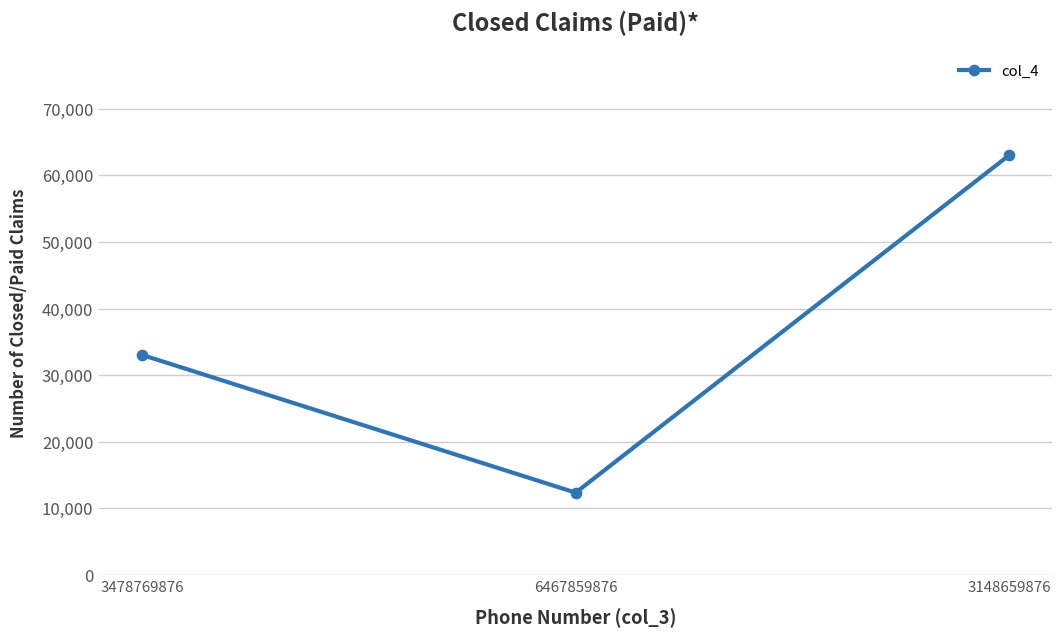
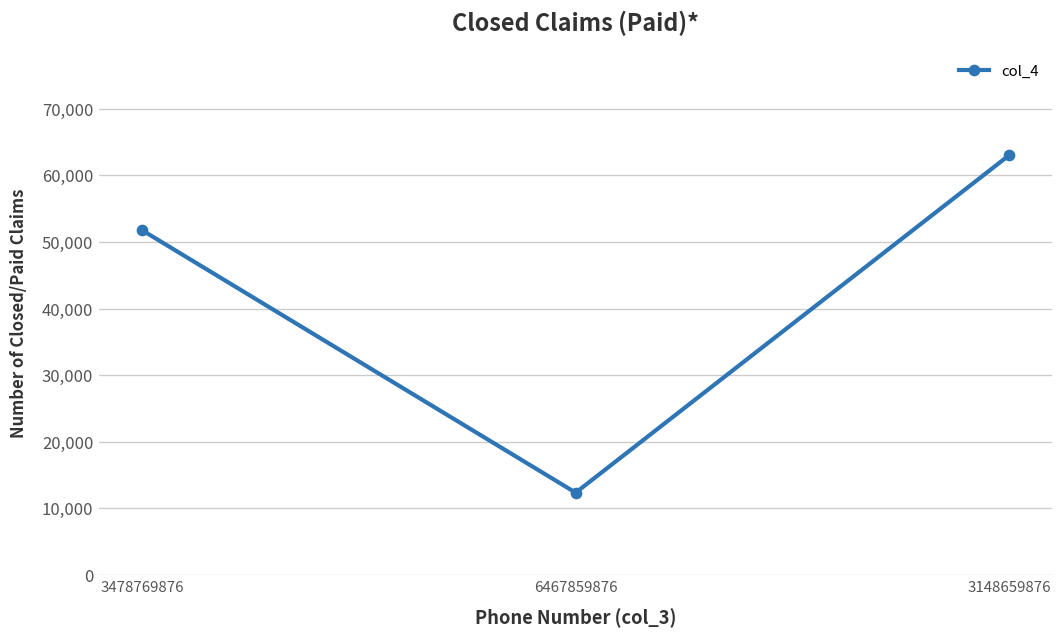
  {
-   "3478769876": "33,000",
+   "3478769876": "52,000",
    "6467859876": "12,000",
    "3148659876": "63,000"
  }
